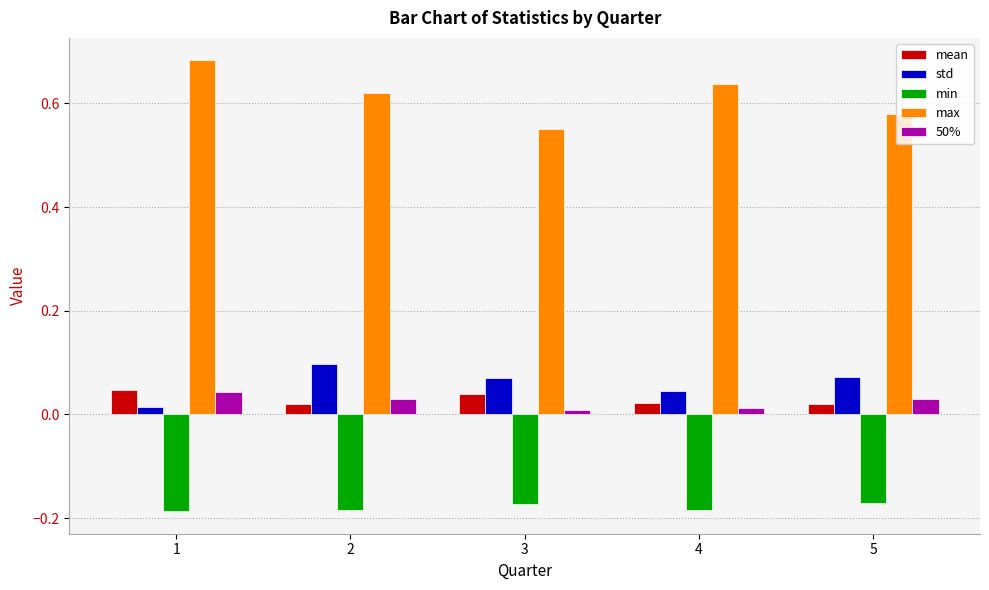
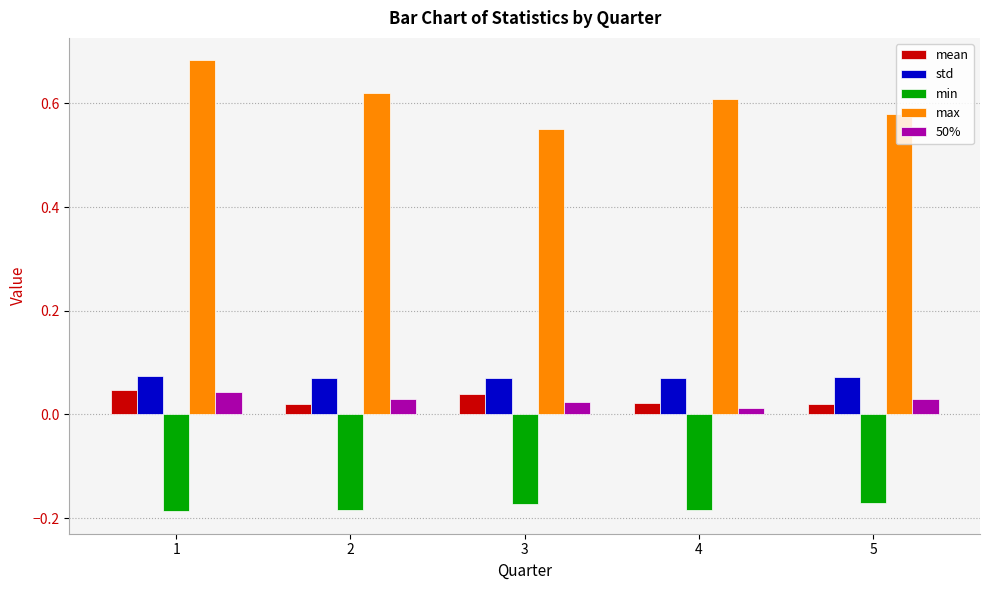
  {
    "mean": {
      "1": 0.05,
      "2": 0.02,
      "3": 0.04,
      "4": 0.02,
      "5": 0.02
    },
    "std": {
-     "1": 0.01,
-     "2": 0.10,
+     "1": 0.07,
+     "2": 0.07,
      "3": 0.07,
-     "4": 0.04,
+     "4": 0.07,
      "5": 0.07
    },
    "min": {
      "1": -0.19,
      "2": -0.18,
      "3": -0.17,
      "4": -0.18,
      "5": -0.17
    },
    "max": {
      "1": 0.68,
      "2": 0.62,
      "3": 0.55,
-     "4": 0.64
+     "4": 0.61
    },
    "50%": {
      "1": 0.04,
      "2": 0.03,
-     "3": 0.01,
+     "3": 0.02,
      "4": 0.01,
      "5": 0.03
    }
  }
